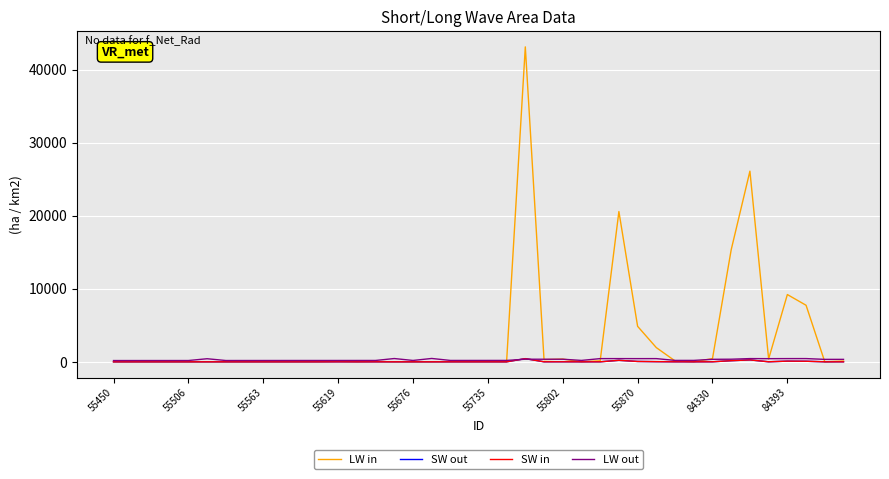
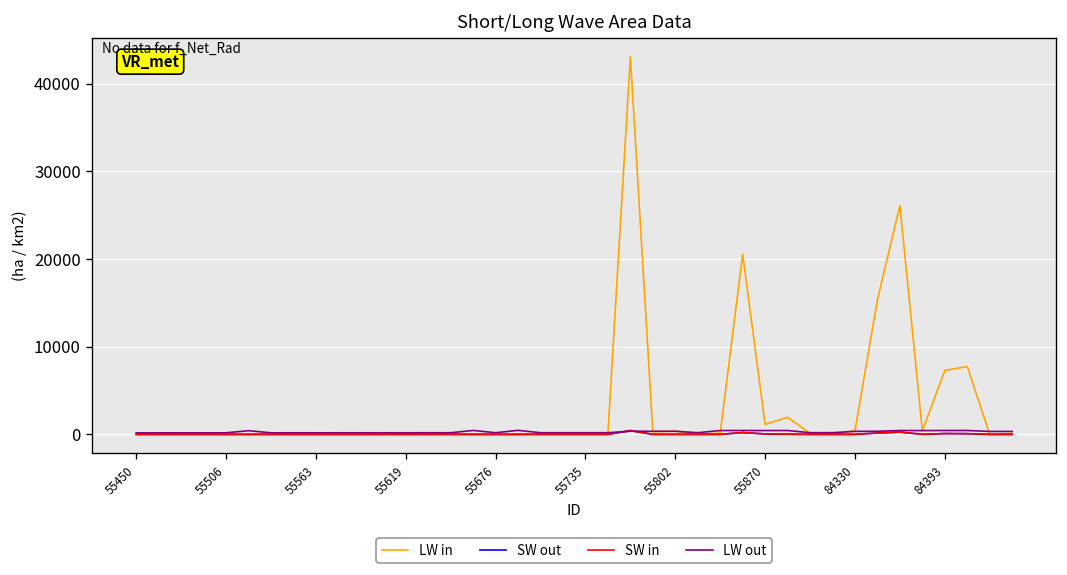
  {
    "LW in": {
-     "55870": 5000,
-     "84393": 9000
+     "55870": 1000,
+     "84393": 7000
    },
    "SW in": {
      "55802": 0,
      "55870": 0
    },
    "LW out": {
      "55870": 0
    }
  }
